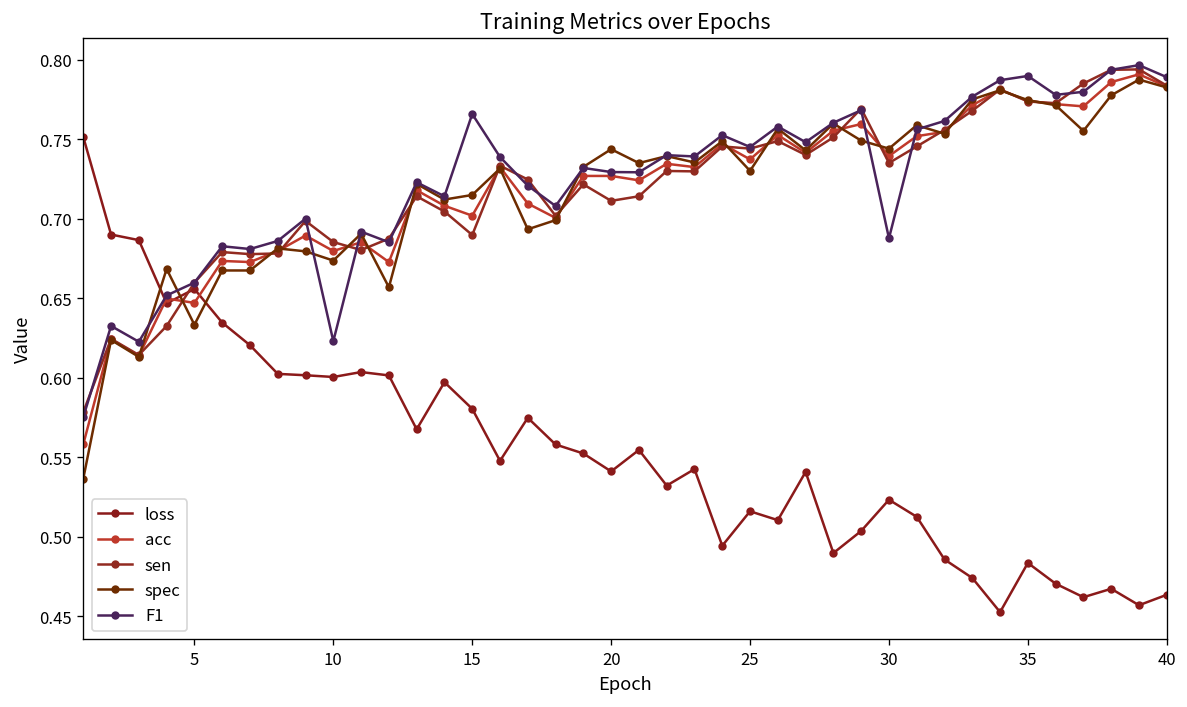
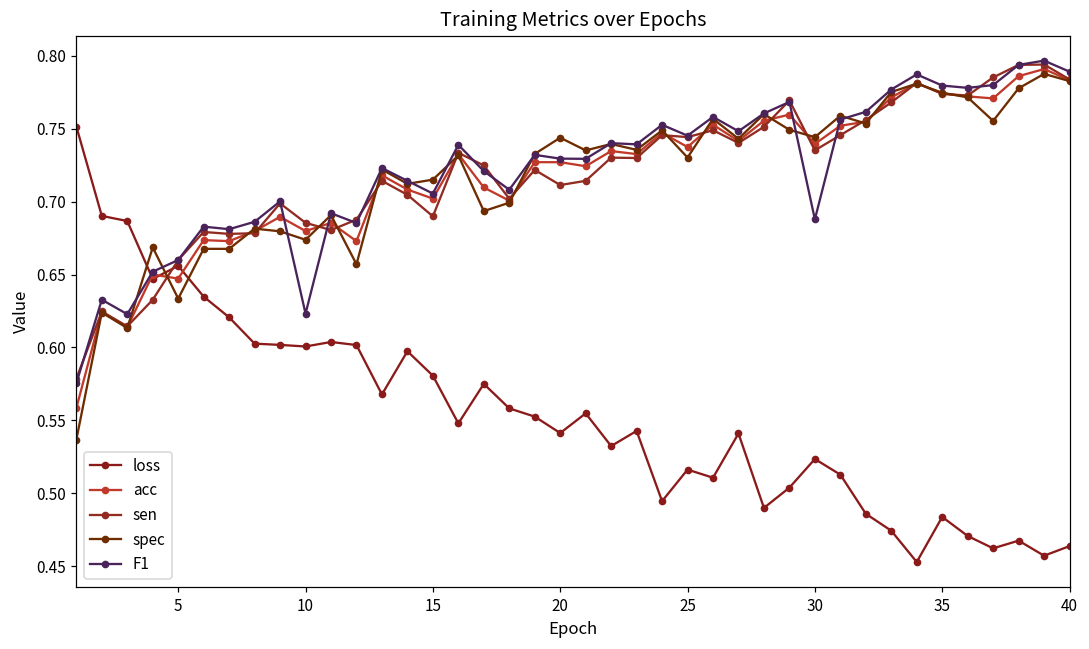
  {
    "F1": {
      "10": 0.623,
-     "15": 0.766,
+     "15": 0.706,
      "20": 0.730,
      "30": 0.688,
-     "35": 0.790,
+     "35": 0.780,
      "40": 0.789
    }
  }
